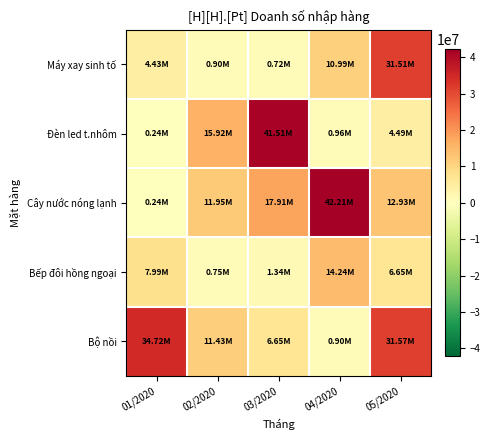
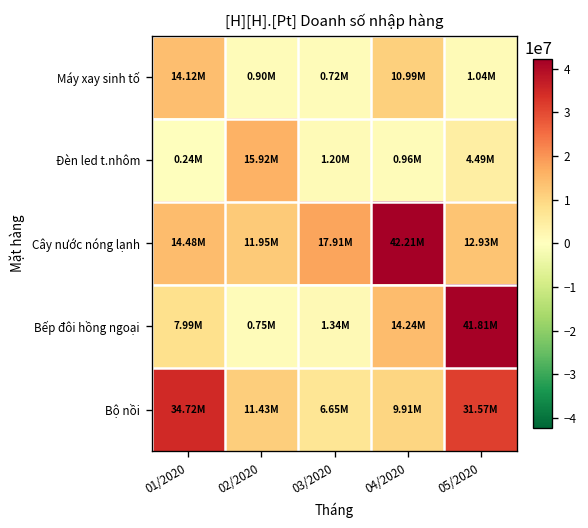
  {
    "Máy xay sinh tố": {
-     "01/2020": "4.43M",
+     "01/2020": "14.12M",
      "02/2020": "0.90M",
      "03/2020": "0.72M",
      "04/2020": "10.99M",
-     "05/2020": "31.51M"
+     "05/2020": "1.04M"
    },
    "Đèn led t.nhôm": {
      "01/2020": "0.24M",
      "02/2020": "15.92M",
-     "03/2020": "41.51M",
+     "03/2020": "1.20M",
      "04/2020": "0.96M",
      "05/2020": "4.49M"
    },
    "Cây nước nóng lạnh": {
-     "01/2020": "0.24M",
+     "01/2020": "14.48M",
      "02/2020": "11.95M",
      "03/2020": "17.91M",
      "04/2020": "42.21M",
      "05/2020": "12.93M"
    },
    "Bếp đôi hồng ngoại": {
      "01/2020": "7.99M",
      "02/2020": "0.75M",
      "03/2020": "1.34M",
      "04/2020": "14.24M",
-     "05/2020": "6.65M"
+     "05/2020": "41.81M"
    },
    "Bộ nồi": {
      "01/2020": "34.72M",
      "02/2020": "11.43M",
      "03/2020": "6.65M",
-     "04/2020": "0.90M",
+     "04/2020": "9.91M",
      "05/2020": "31.57M"
    }
  }
